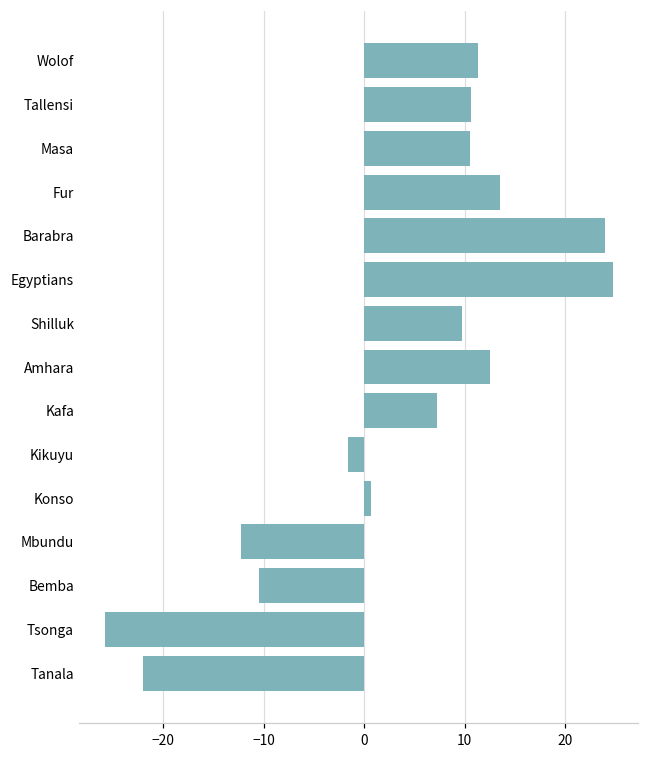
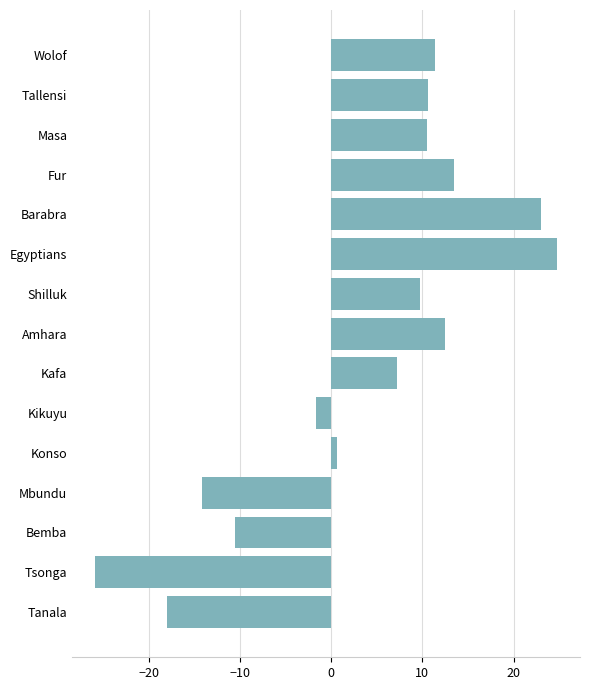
  {
    "Wolof": 11,
    "Tallensi": 11,
    "Masa": 11,
    "Fur": 14,
-   "Barabra": 24,
+   "Barabra": 23,
    "Egyptians": 25,
    "Shilluk": 10,
    "Amhara": 13,
    "Kafa": 7,
    "Kikuyu": -2,
    "Konso": 1,
-   "Mbundu": -12,
+   "Mbundu": -14,
    "Bemba": -11,
    "Tsonga": -26,
-   "Tanala": -22
+   "Tanala": -18
  }
